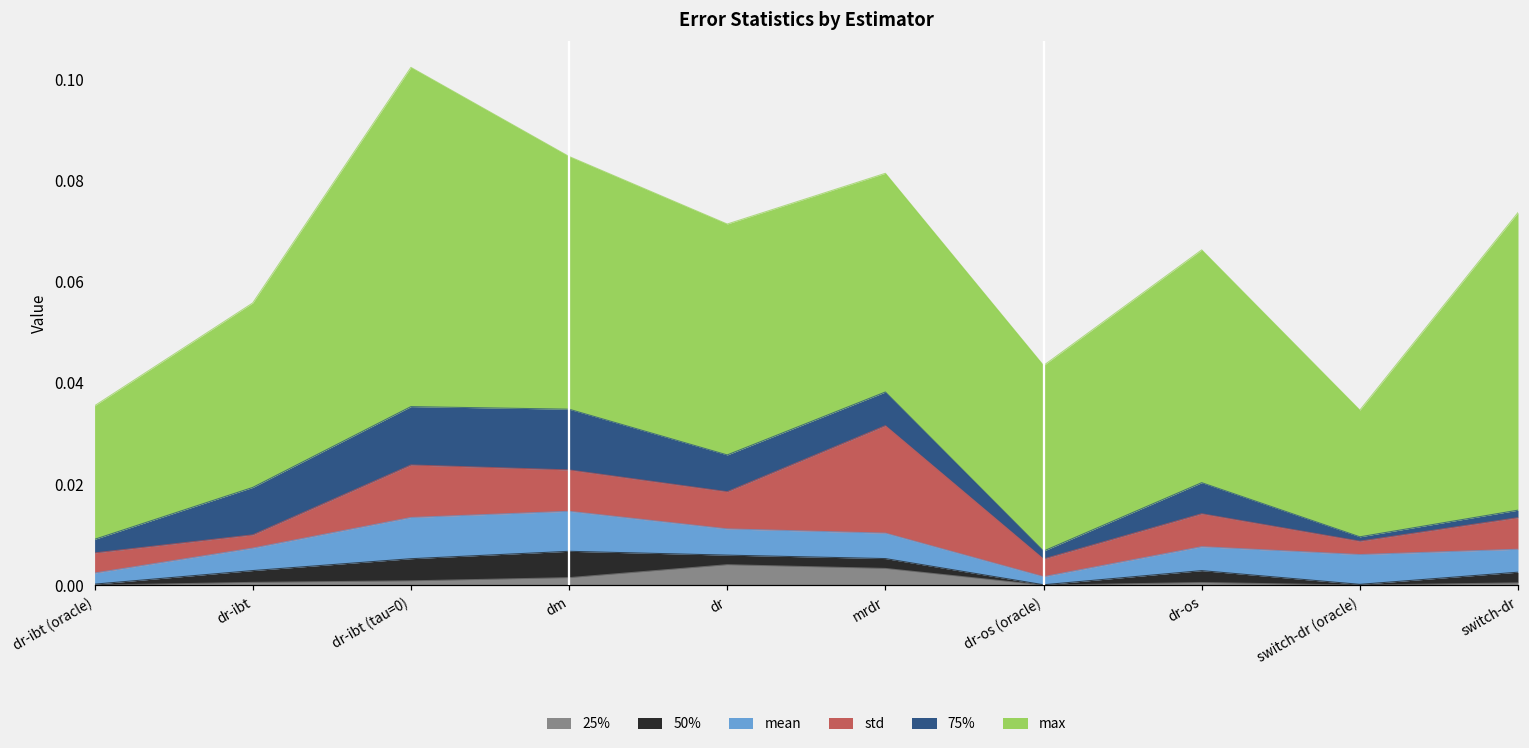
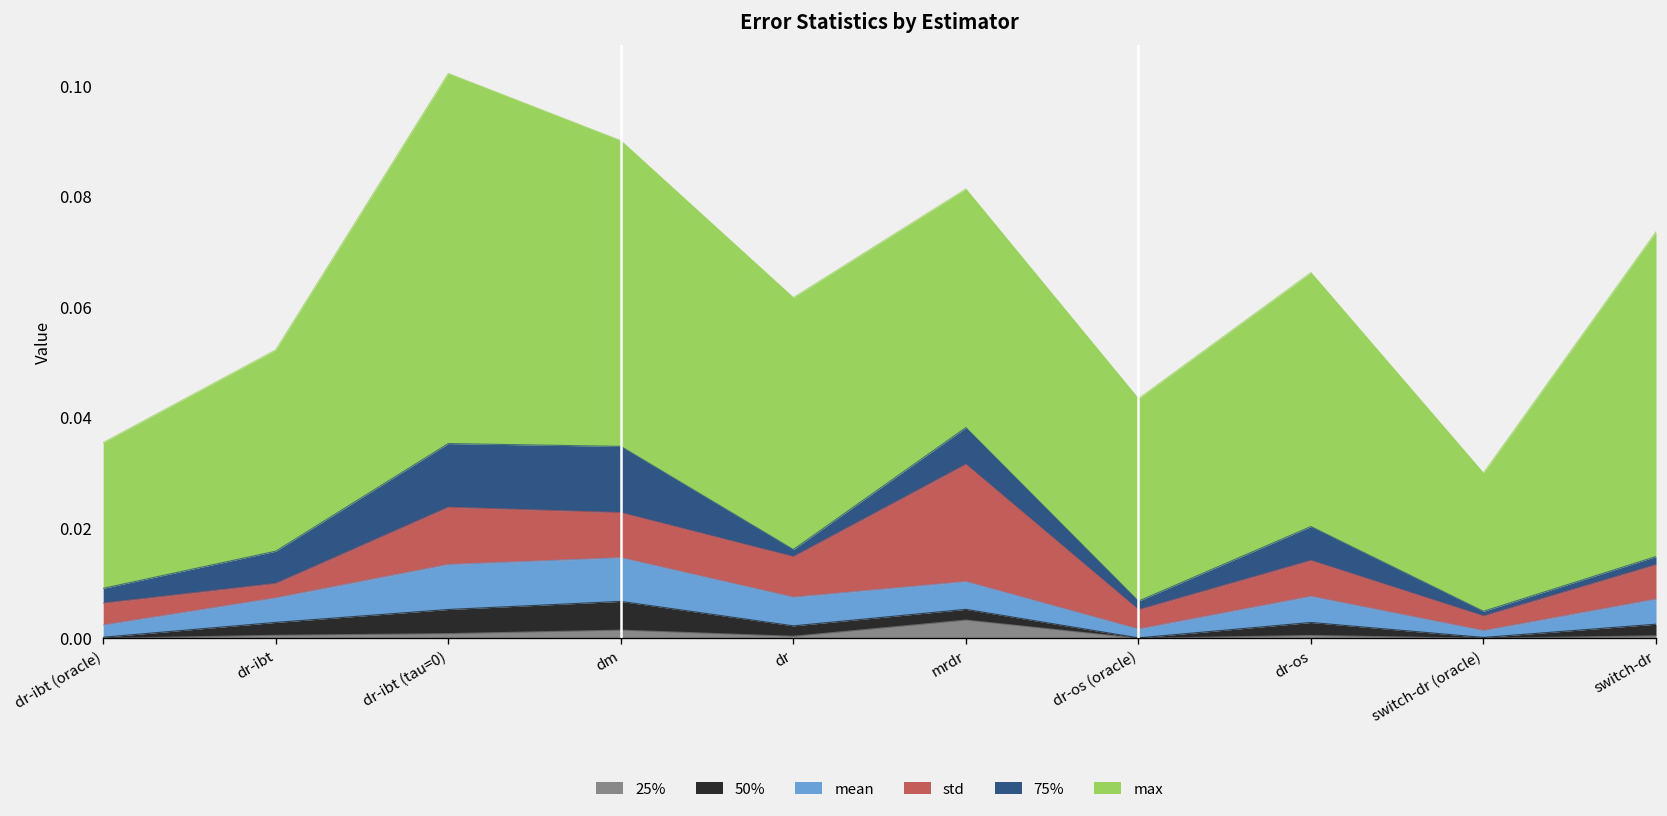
  {
    "25%": {
      "dr-ibt": 0.001,
      "dr-ibt (tau=0)": 0.001,
      "dm": 0.001,
-     "dr": 0.004,
+     "dr": 0.000,
      "mrdr": 0.003,
      "dr-os": 0.001,
      "switch-dr": 0.000
    },
    "50%": {
      "dr-ibt": 0.002,
      "dr-ibt (tau=0)": 0.004,
      "dm": 0.005,
      "dr": 0.002,
      "mrdr": 0.002,
      "dr-os": 0.002,
      "switch-dr": 0.002
    },
    "mean": {
      "dr-ibt (oracle)": 0.002,
      "dr-ibt": 0.004,
      "dr-ibt (tau=0)": 0.008,
      "dm": 0.008,
      "dr": 0.005,
      "mrdr": 0.005,
      "dr-os (oracle)": 0.002,
      "dr-os": 0.005,
-     "switch-dr (oracle)": 0.006,
+     "switch-dr (oracle)": 0.001,
      "switch-dr": 0.005
    },
    "std": {
      "dr-ibt (oracle)": 0.004,
      "dr-ibt": 0.003,
      "dr-ibt (tau=0)": 0.010,
      "dm": 0.008,
      "dr": 0.007,
      "mrdr": 0.021,
      "dr-os (oracle)": 0.004,
      "dr-os": 0.007,
      "switch-dr (oracle)": 0.003,
      "switch-dr": 0.006
    },
    "75%": {
      "dr-ibt (oracle)": 0.003,
-     "dr-ibt": 0.009,
+     "dr-ibt": 0.006,
      "dr-ibt (tau=0)": 0.012,
      "dm": 0.012,
-     "dr": 0.007,
+     "dr": 0.001,
      "mrdr": 0.007,
      "dr-os (oracle)": 0.002,
      "dr-os": 0.006,
      "switch-dr (oracle)": 0.001,
      "switch-dr": 0.001
    },
    "max": {
      "dr-ibt (oracle)": 0.026,
      "dr-ibt": 0.036,
      "dr-ibt (tau=0)": 0.067,
-     "dm": 0.050,
+     "dm": 0.055,
      "dr": 0.046,
      "mrdr": 0.043,
      "dr-os (oracle)": 0.037,
      "dr-os": 0.046,
      "switch-dr (oracle)": 0.025,
      "switch-dr": 0.059
    }
  }
